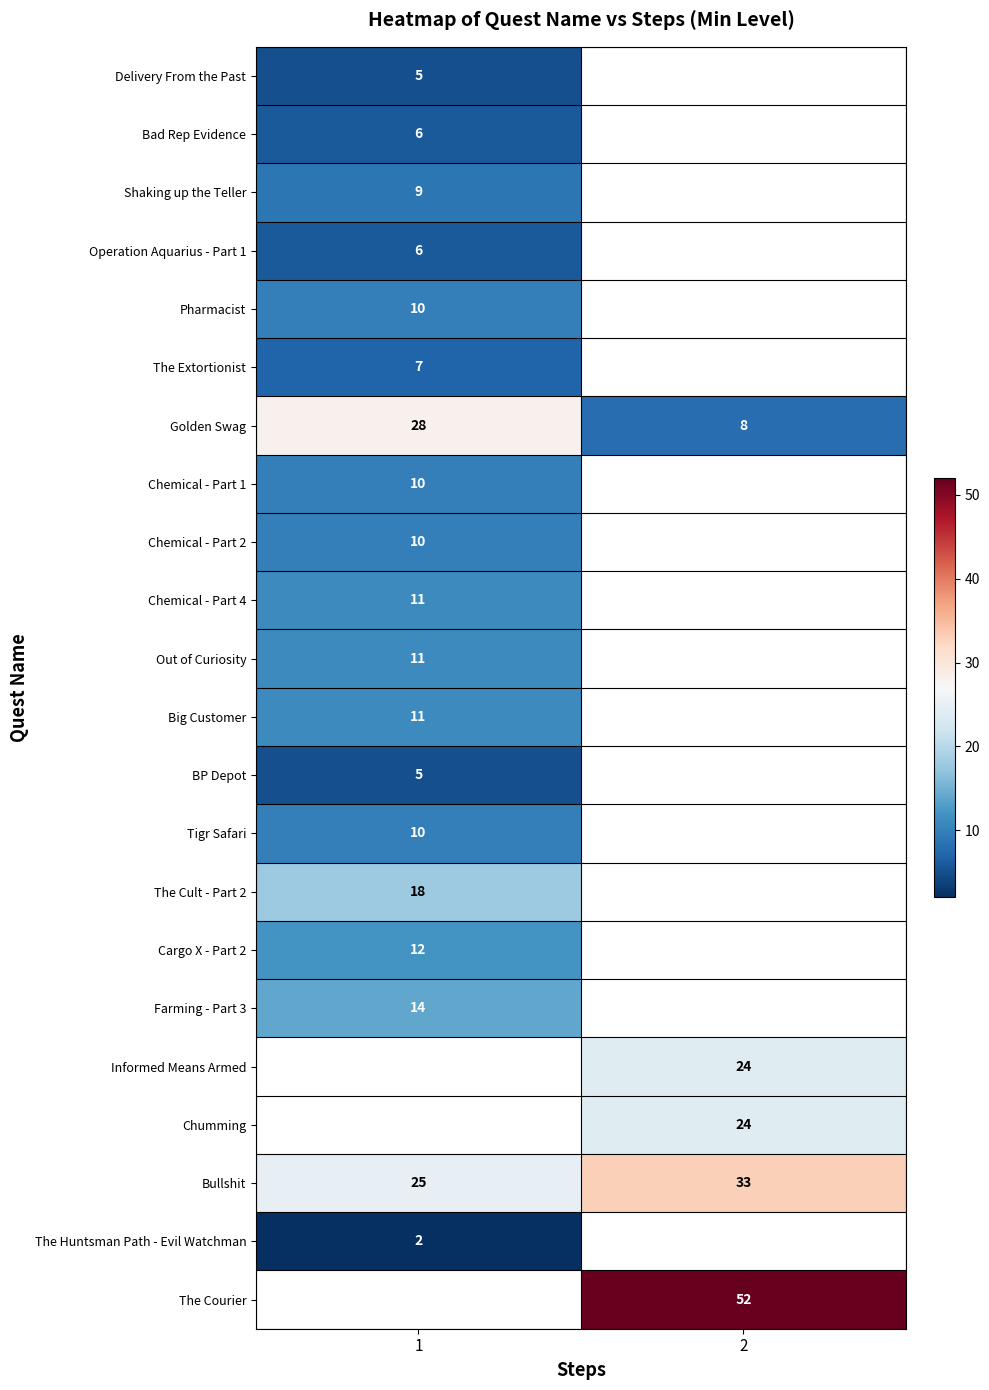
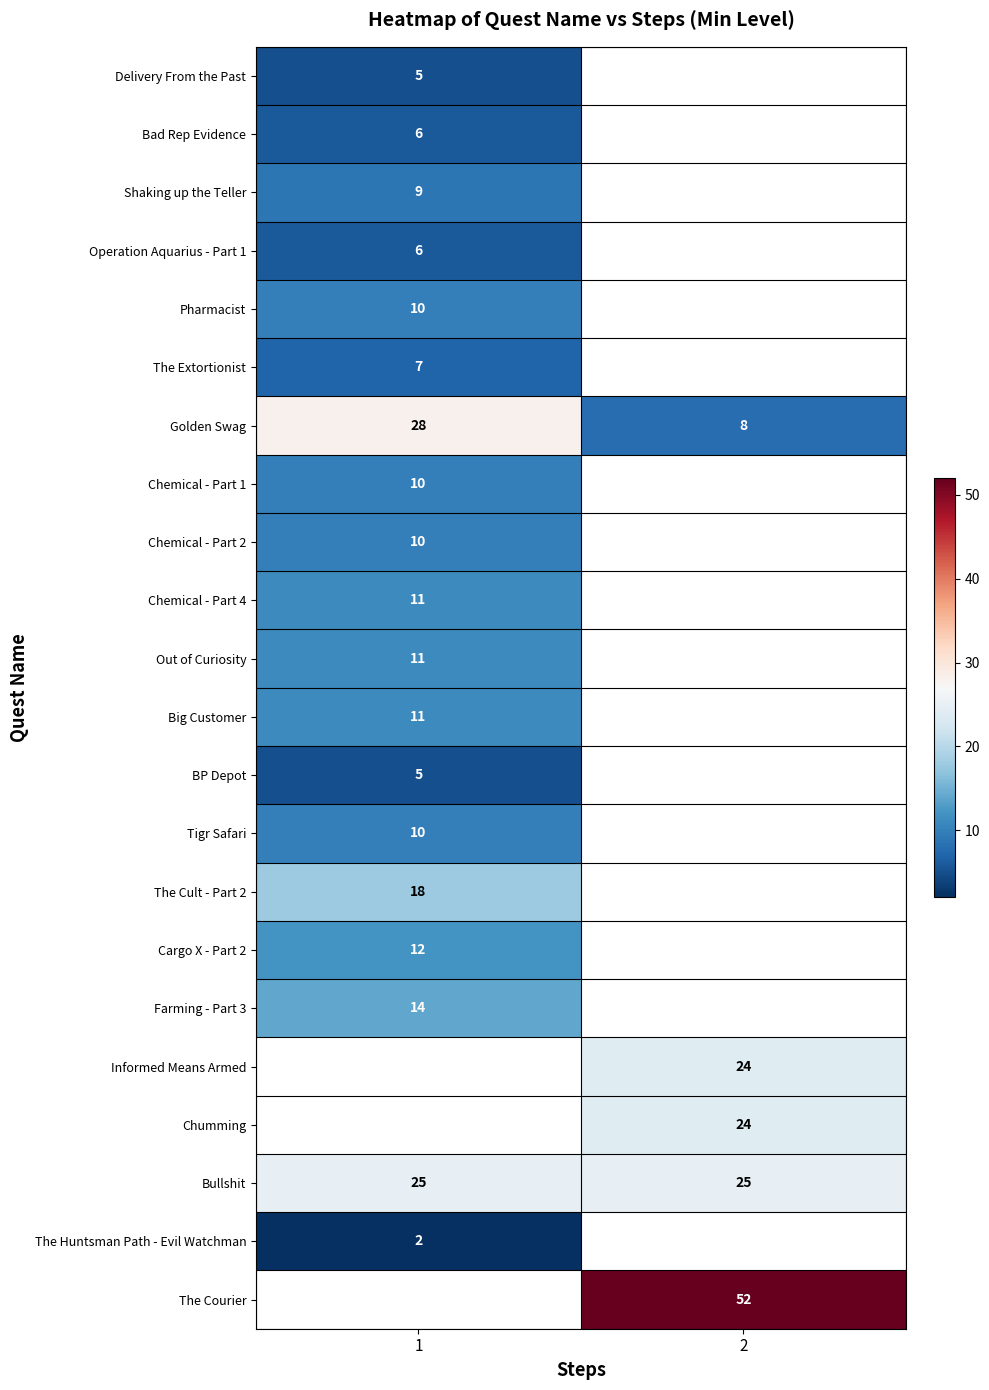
  {
    "Delivery From the Past": {
      "1": 5
    },
    "Bad Rep Evidence": {
      "1": 6
    },
    "Shaking up the Teller": {
      "1": 9
    },
    "Operation Aquarius - Part 1": {
      "1": 6
    },
    "Pharmacist": {
      "1": 10
    },
    "The Extortionist": {
      "1": 7
    },
    "Golden Swag": {
      "1": 28,
      "2": 8
    },
    "Chemical - Part 1": {
      "1": 10
    },
    "Chemical - Part 2": {
      "1": 10
    },
    "Chemical - Part 4": {
      "1": 11
    },
    "Out of Curiosity": {
      "1": 11
    },
    "Big Customer": {
      "1": 11
    },
    "BP Depot": {
      "1": 5
    },
    "Tigr Safari": {
      "1": 10
    },
    "The Cult - Part 2": {
      "1": 18
    },
    "Cargo X - Part 2": {
      "1": 12
    },
    "Farming - Part 3": {
      "1": 14
    },
    "Informed Means Armed": {
      "2": 24
    },
    "Chumming": {
      "2": 24
    },
    "Bullshit": {
      "1": 25,
-     "2": 33
+     "2": 25
    },
    "The Huntsman Path - Evil Watchman": {
      "1": 2
    },
    "The Courier": {
      "2": 52
    }
  }
